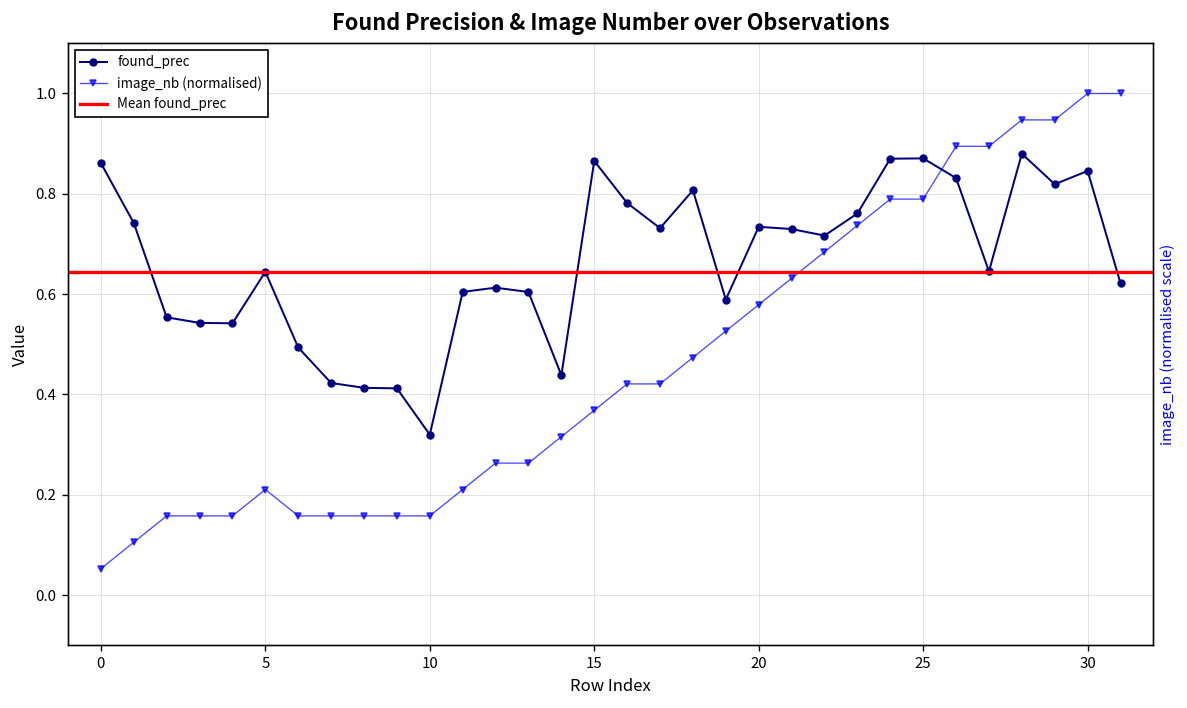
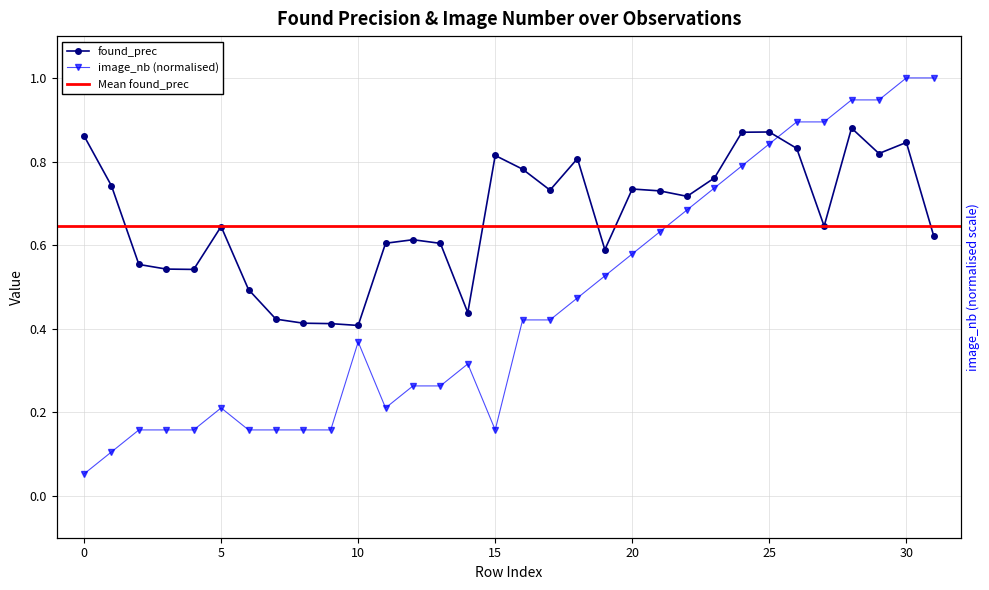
  {
    "found_prec": {
      "0": 0.86,
      "5": 0.64,
-     "10": 0.32,
-     "15": 0.87,
+     "10": 0.41,
+     "15": 0.81,
      "20": 0.73,
      "25": 0.87,
      "30": 0.85
    },
    "image_nb (normalised)": {
      "0": 0.05,
      "5": 0.21,
-     "10": 0.16,
-     "15": 0.37,
+     "10": 0.37,
+     "15": 0.16,
      "20": 0.58,
-     "25": 0.79,
+     "25": 0.84,
      "30": 1.00
    }
  }
